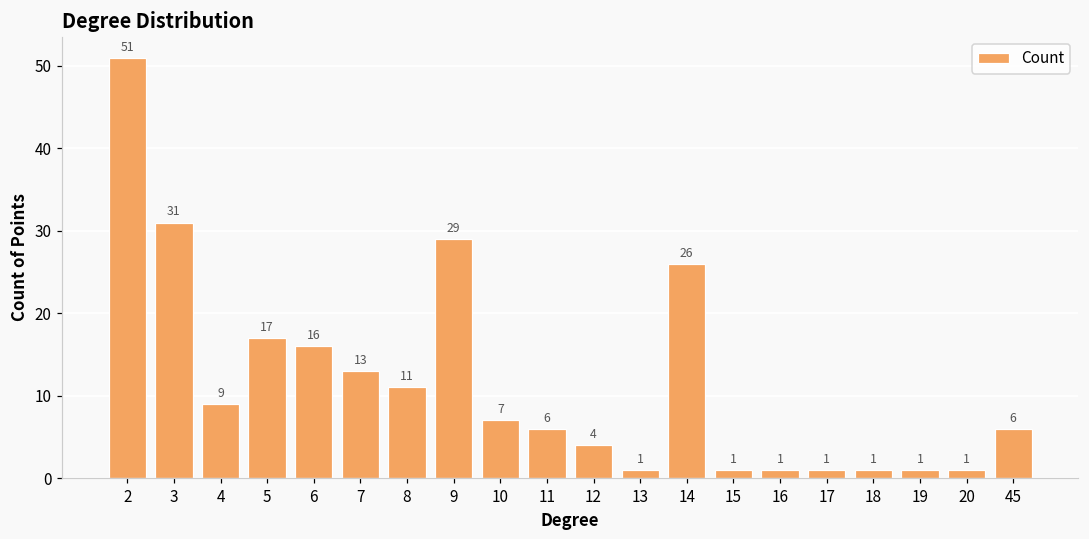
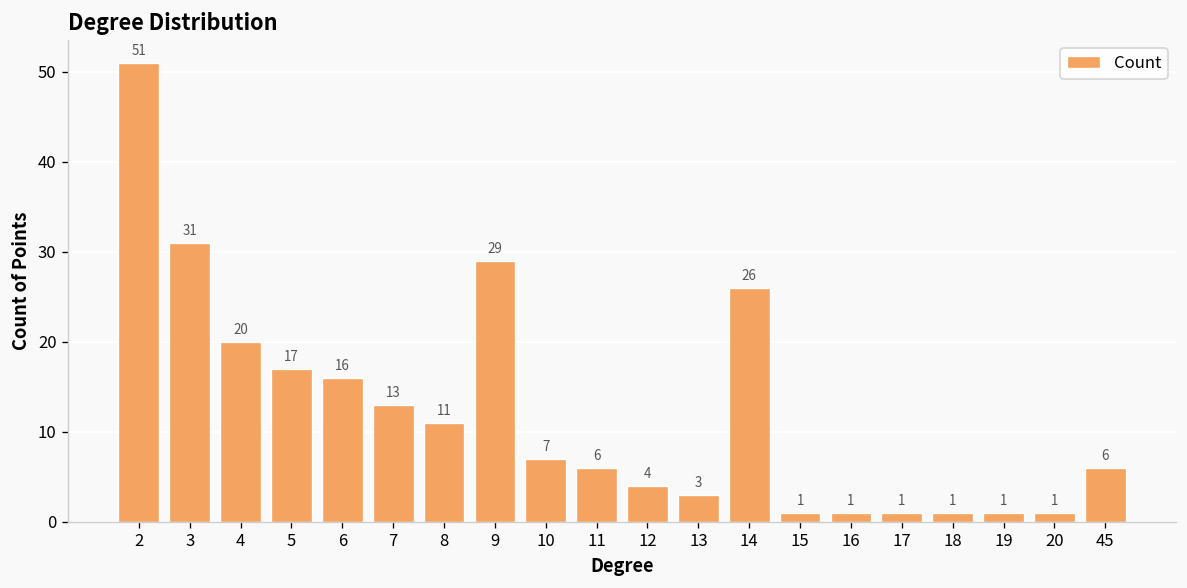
  {
    "2": 51,
    "3": 31,
-   "4": 9,
+   "4": 20,
    "5": 17,
    "6": 16,
    "7": 13,
    "8": 11,
    "9": 29,
    "10": 7,
    "11": 6,
    "12": 4,
-   "13": 1,
+   "13": 3,
    "14": 26,
    "15": 1,
    "16": 1,
    "17": 1,
    "18": 1,
    "19": 1,
    "20": 1,
    "45": 6
  }
